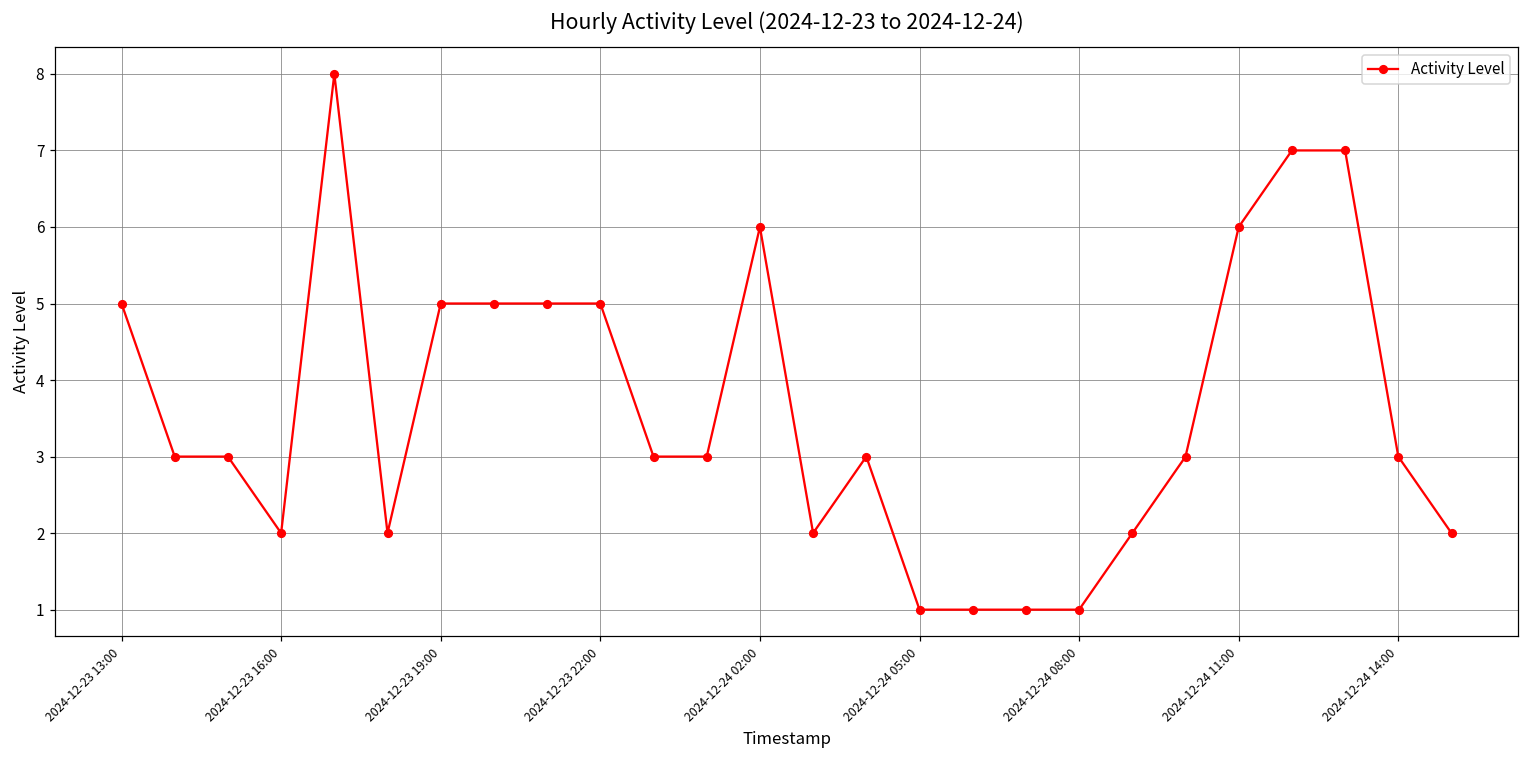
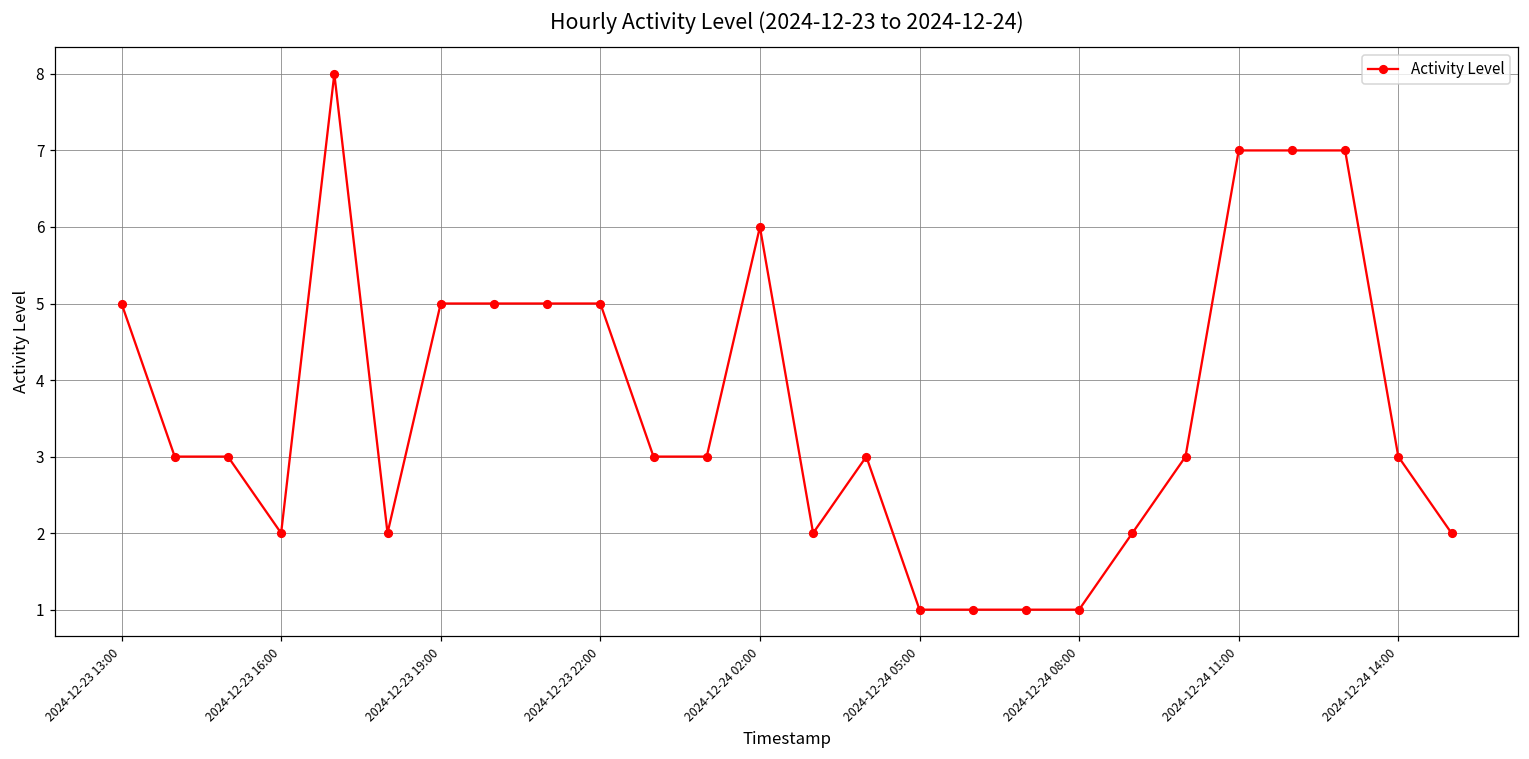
  {
    "2024-12-23 13:00": 5,
    "2024-12-23 16:00": 2,
    "2024-12-23 19:00": 5,
    "2024-12-23 22:00": 5,
    "2024-12-24 02:00": 6,
    "2024-12-24 05:00": 1,
    "2024-12-24 08:00": 1,
-   "2024-12-24 11:00": 6,
+   "2024-12-24 11:00": 7,
    "2024-12-24 14:00": 3
  }
